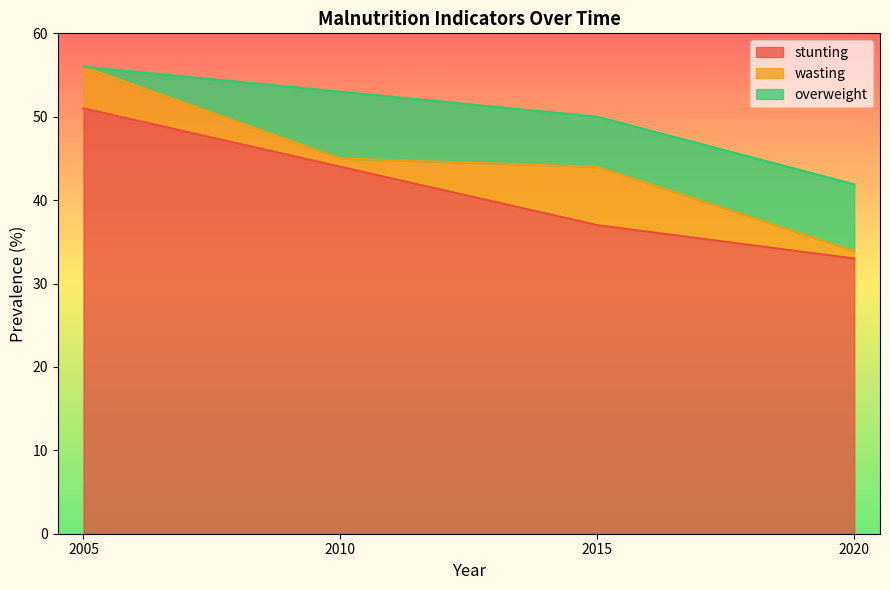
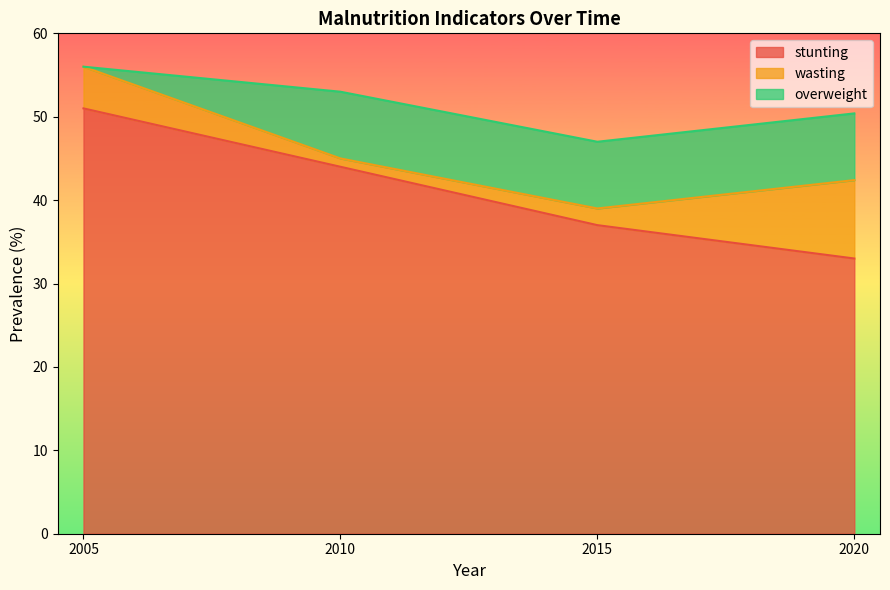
  {
    "stunting": {
      "2005": 51,
      "2010": 44,
      "2015": 37,
      "2020": 33
    },
    "wasting": {
      "2010": 1,
-     "2015": 7,
-     "2020": 1
+     "2015": 2,
+     "2020": 9
    },
    "overweight": {
      "2010": 8,
-     "2015": 6,
+     "2015": 8,
      "2020": 8
    }
  }
